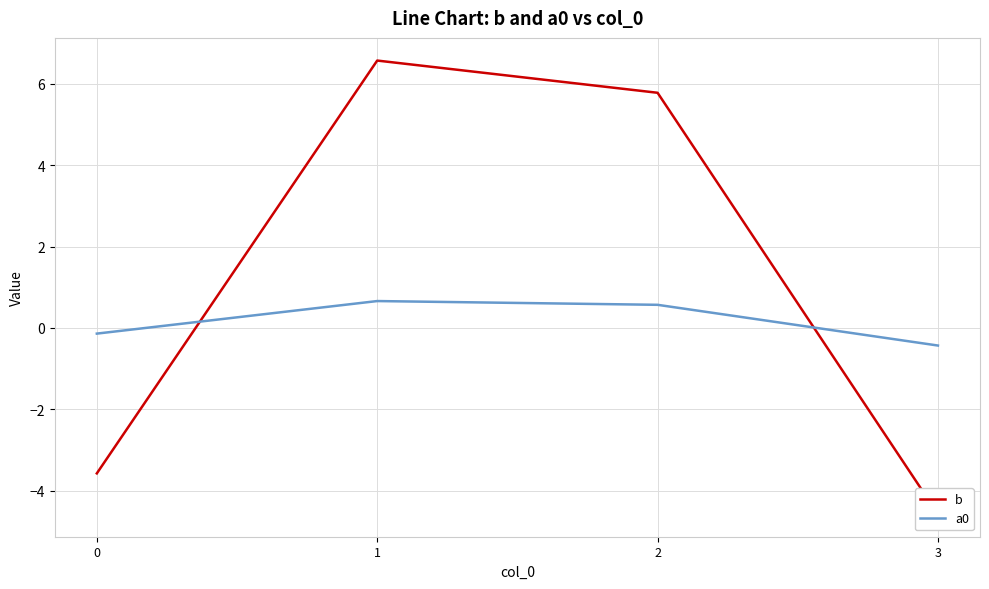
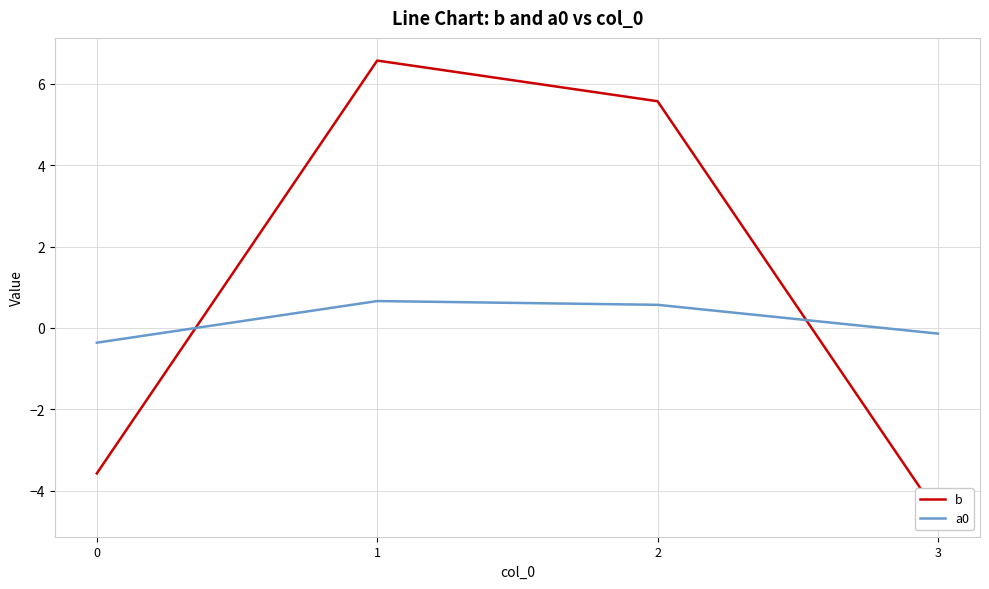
  {
    "b": {
      "0": -3.6,
      "1": 6.6,
-     "2": 5.8
+     "2": 5.6
    },
    "a0": {
-     "0": -0.1,
+     "0": -0.4,
      "1": 0.7,
      "2": 0.6,
-     "3": -0.4
+     "3": -0.1
    }
  }
